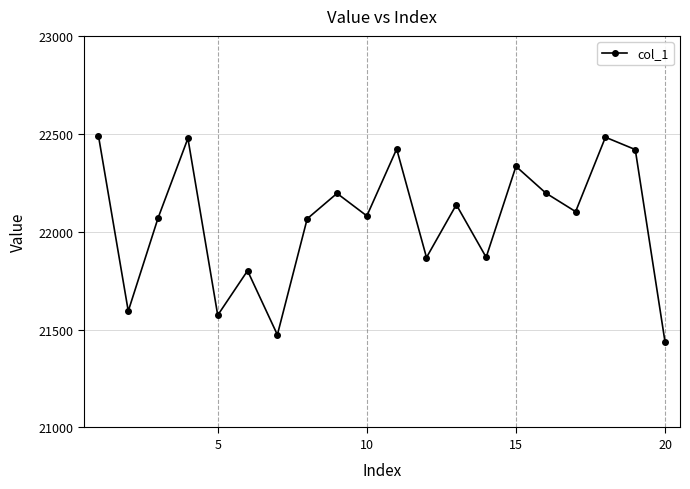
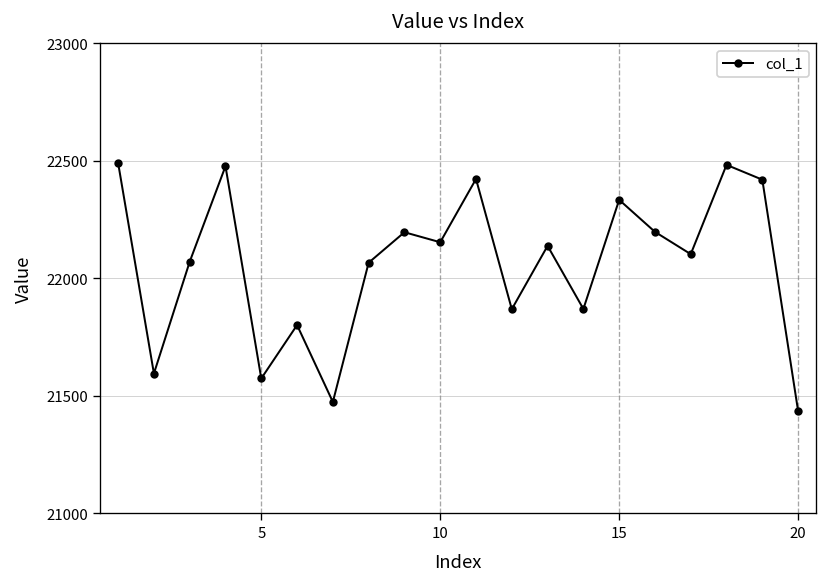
  {
    "5": 21570,
-   "10": 22080,
+   "10": 22150,
    "15": 22330,
    "20": 21430
  }
